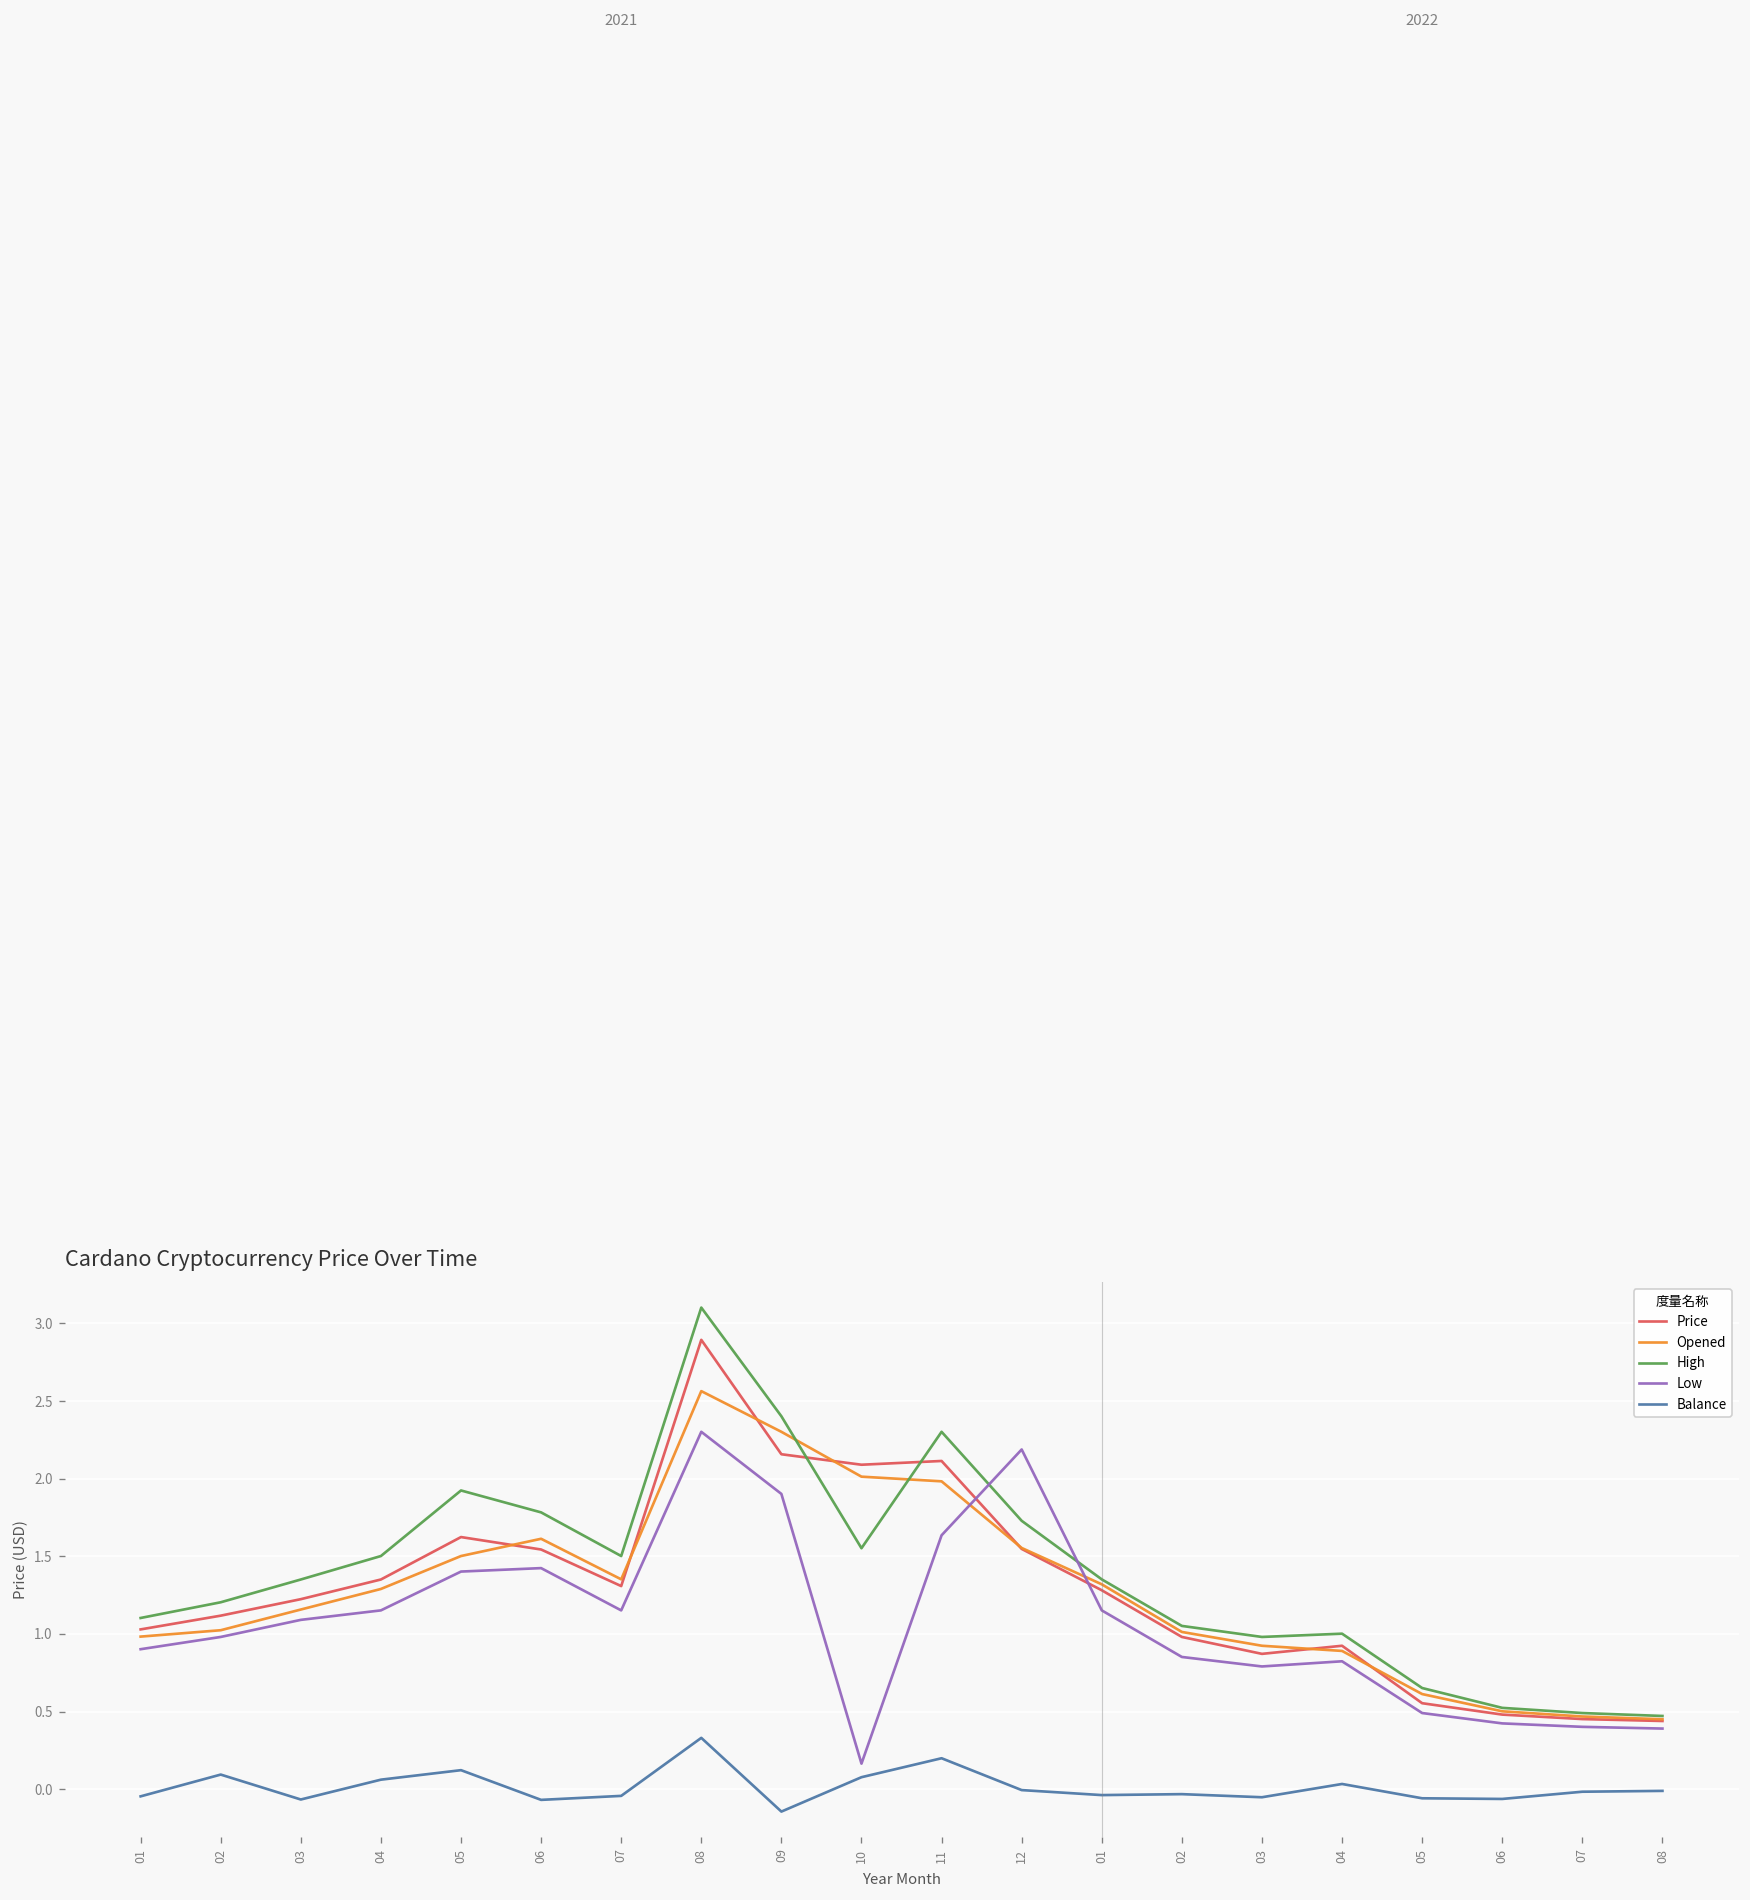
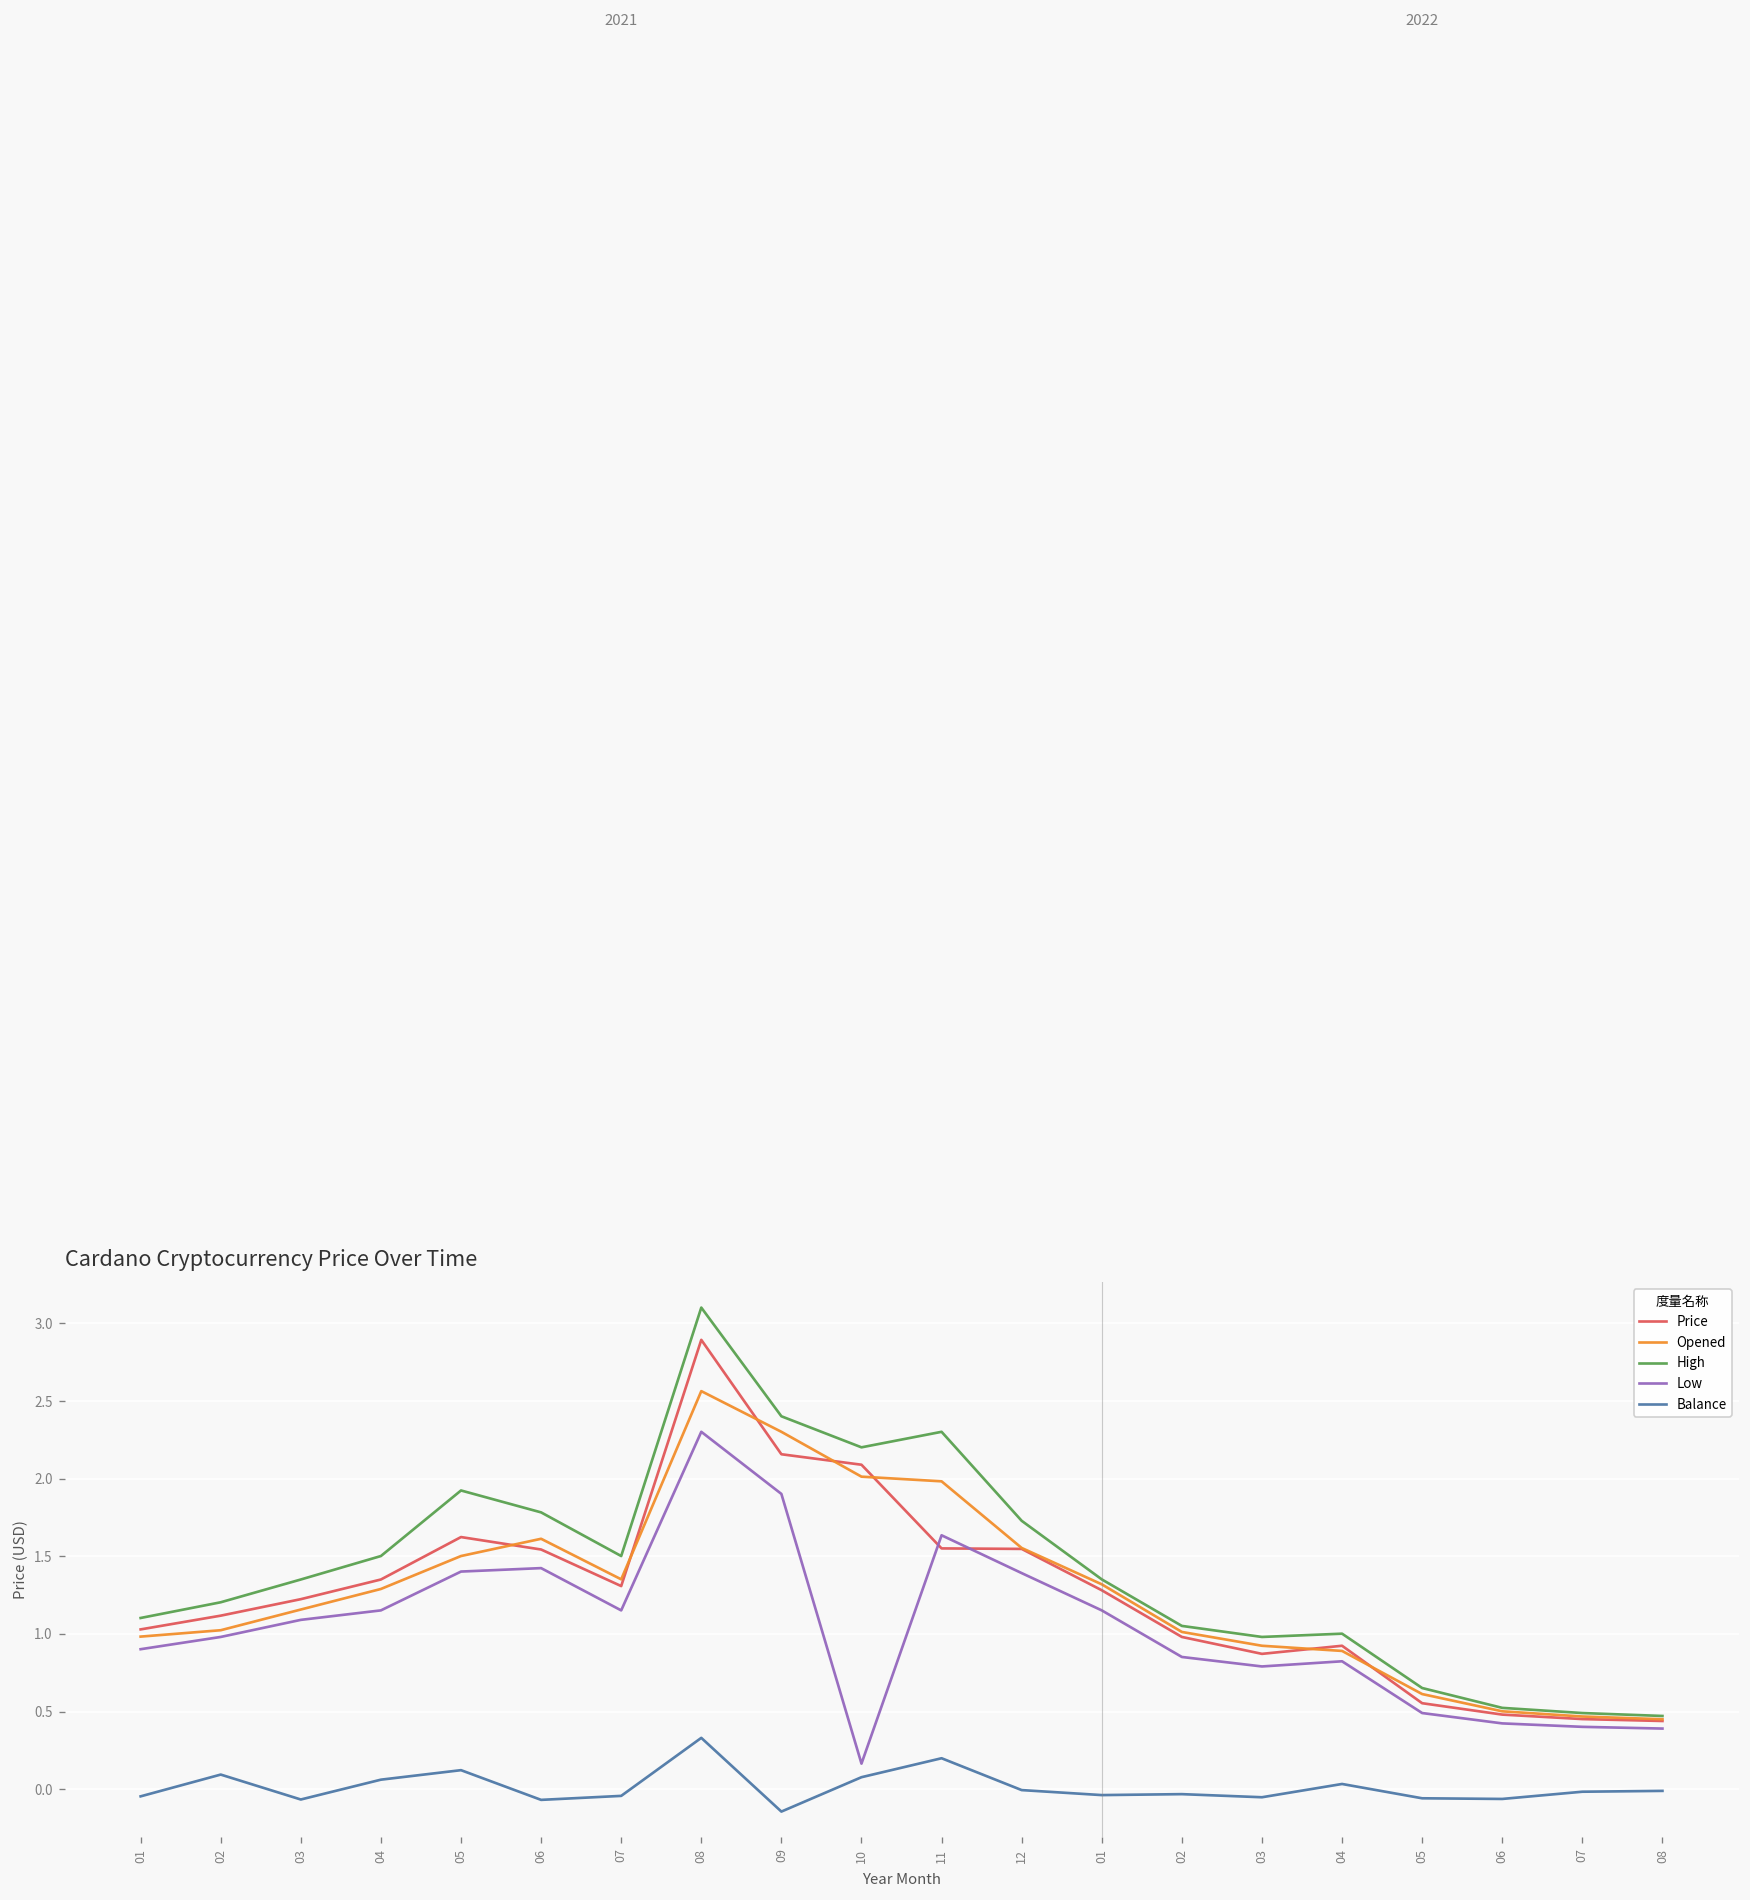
  {
    "Price": {
      "09": 2.16,
      "10": 2.09,
-     "11": 2.11
+     "11": 1.55
    },
    "Opened": {
      "09": 2.30,
      "10": 2.01,
      "11": 1.98
    },
    "High": {
      "09": 2.40,
-     "10": 1.55,
+     "10": 2.20,
      "11": 2.30,
      "12": 1.73
    },
    "Low": {
      "09": 1.90,
      "10": 0.16,
      "11": 1.63,
-     "12": 2.19
+     "12": 1.39
    },
    "Balance": {
      "09": -0.14,
      "10": 0.08,
      "11": 0.20,
      "12": -0.01
    }
  }
